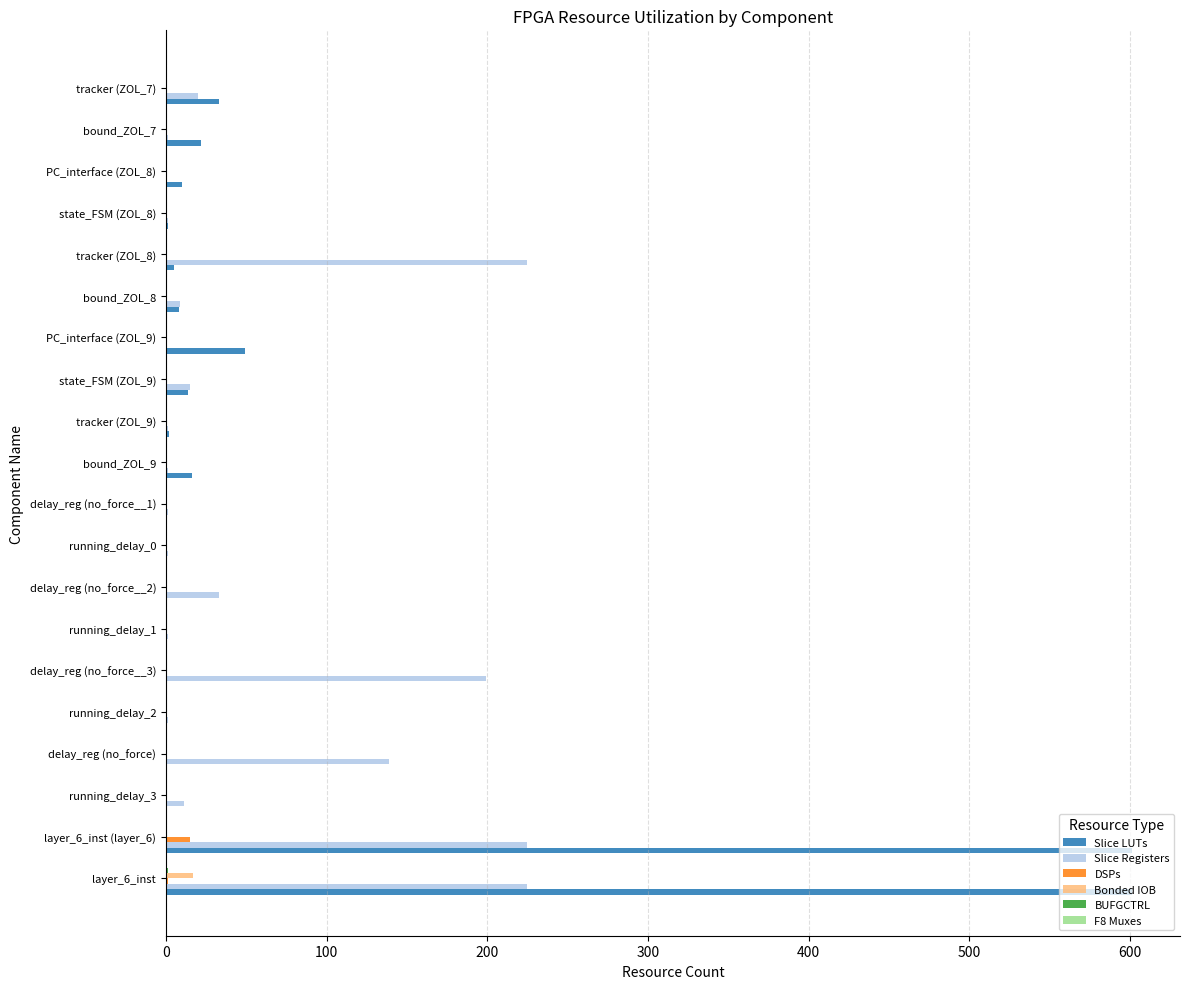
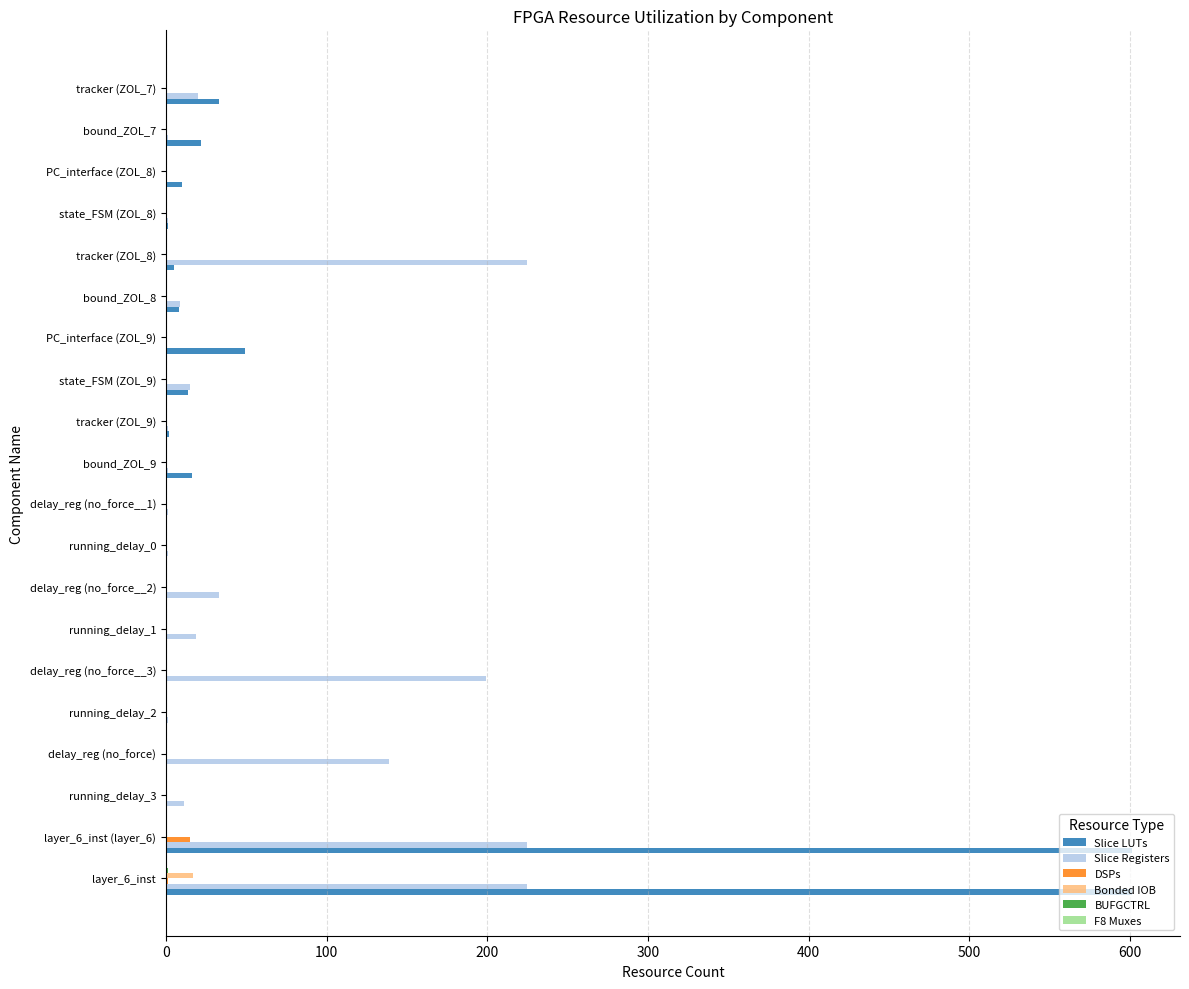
  {
    "Slice LUTs": {
      "tracker (ZOL_7)": 33,
      "bound_ZOL_7": 22,
      "PC_interface (ZOL_8)": 10,
      "tracker (ZOL_8)": 5,
      "bound_ZOL_8": 8,
      "PC_interface (ZOL_9)": 49,
      "state_FSM (ZOL_9)": 14,
      "tracker (ZOL_9)": 2,
      "bound_ZOL_9": 16,
      "delay_reg (no_force__1)": 0,
      "running_delay_0": 0,
      "delay_reg (no_force__2)": 0,
      "running_delay_1": 0,
      "delay_reg (no_force__3)": 0,
      "running_delay_2": 0,
      "delay_reg (no_force)": 0,
      "running_delay_3": 0
    },
    "Slice Registers": {
      "tracker (ZOL_7)": 20,
      "PC_interface (ZOL_8)": 0,
      "tracker (ZOL_8)": 225,
      "bound_ZOL_8": 9,
      "PC_interface (ZOL_9)": 0,
      "state_FSM (ZOL_9)": 15,
      "delay_reg (no_force__2)": 33,
-     "running_delay_1": 1,
+     "running_delay_1": 19,
      "delay_reg (no_force__3)": 199,
      "delay_reg (no_force)": 139,
      "running_delay_3": 11,
      "layer_6_inst (layer_6)": 225,
      "layer_6_inst": 225
    },
    "DSPs": {
      "tracker (ZOL_7)": 0,
      "bound_ZOL_7": 0,
      "PC_interface (ZOL_8)": 0,
      "state_FSM (ZOL_8)": 0,
      "tracker (ZOL_8)": 0,
      "bound_ZOL_8": 0,
      "PC_interface (ZOL_9)": 0,
      "state_FSM (ZOL_9)": 0,
      "tracker (ZOL_9)": 0,
      "bound_ZOL_9": 0,
      "delay_reg (no_force__1)": 0,
      "running_delay_0": 0,
      "delay_reg (no_force__2)": 0,
      "running_delay_1": 0,
      "delay_reg (no_force__3)": 0,
      "running_delay_2": 0,
      "delay_reg (no_force)": 0,
      "running_delay_3": 0,
      "layer_6_inst (layer_6)": 15
    },
    "Bonded IOB": {
      "tracker (ZOL_7)": 0,
      "bound_ZOL_7": 0,
      "PC_interface (ZOL_8)": 0,
      "state_FSM (ZOL_8)": 0,
      "tracker (ZOL_8)": 0,
      "bound_ZOL_8": 0,
      "PC_interface (ZOL_9)": 0,
      "state_FSM (ZOL_9)": 0,
      "tracker (ZOL_9)": 0,
      "bound_ZOL_9": 0,
      "delay_reg (no_force__1)": 0,
      "running_delay_0": 0,
      "delay_reg (no_force__2)": 0,
      "running_delay_1": 0,
      "delay_reg (no_force__3)": 0,
      "running_delay_2": 0,
      "delay_reg (no_force)": 0,
      "running_delay_3": 0,
      "layer_6_inst (layer_6)": 0,
      "layer_6_inst": 17
    },
    "BUFGCTRL": {
      "tracker (ZOL_7)": 0,
      "bound_ZOL_7": 0,
      "PC_interface (ZOL_8)": 0,
      "state_FSM (ZOL_8)": 0,
      "tracker (ZOL_8)": 0,
      "bound_ZOL_8": 0,
      "PC_interface (ZOL_9)": 0,
      "state_FSM (ZOL_9)": 0,
      "tracker (ZOL_9)": 0,
      "bound_ZOL_9": 0,
      "delay_reg (no_force__1)": 0,
      "running_delay_0": 0,
      "delay_reg (no_force__2)": 0,
      "running_delay_1": 0,
      "delay_reg (no_force__3)": 0,
      "running_delay_2": 0,
      "delay_reg (no_force)": 0,
      "running_delay_3": 0,
      "layer_6_inst (layer_6)": 0
    },
    "F8 Muxes": {
      "tracker (ZOL_7)": 0,
      "bound_ZOL_7": 0,
      "PC_interface (ZOL_8)": 0,
      "state_FSM (ZOL_8)": 0,
      "tracker (ZOL_8)": 0,
      "bound_ZOL_8": 0,
      "PC_interface (ZOL_9)": 0,
      "state_FSM (ZOL_9)": 0,
      "tracker (ZOL_9)": 0,
      "bound_ZOL_9": 0,
      "delay_reg (no_force__1)": 0,
      "running_delay_0": 0,
      "delay_reg (no_force__2)": 0,
      "running_delay_1": 0,
      "delay_reg (no_force__3)": 0,
      "running_delay_2": 0,
      "delay_reg (no_force)": 0,
      "running_delay_3": 0,
      "layer_6_inst (layer_6)": 0,
      "layer_6_inst": 0
    }
  }
